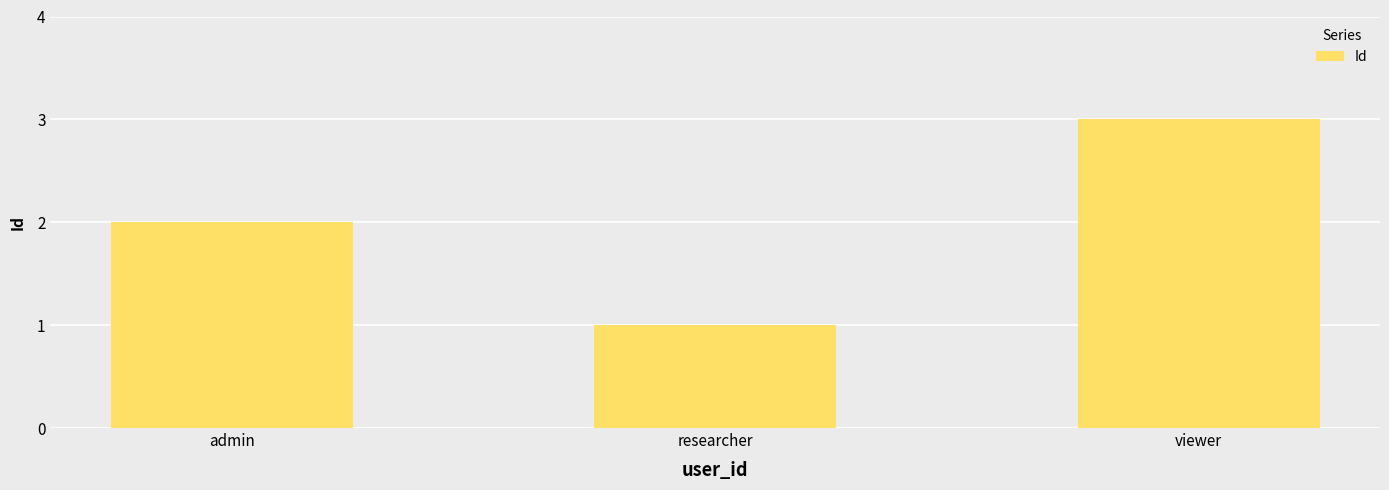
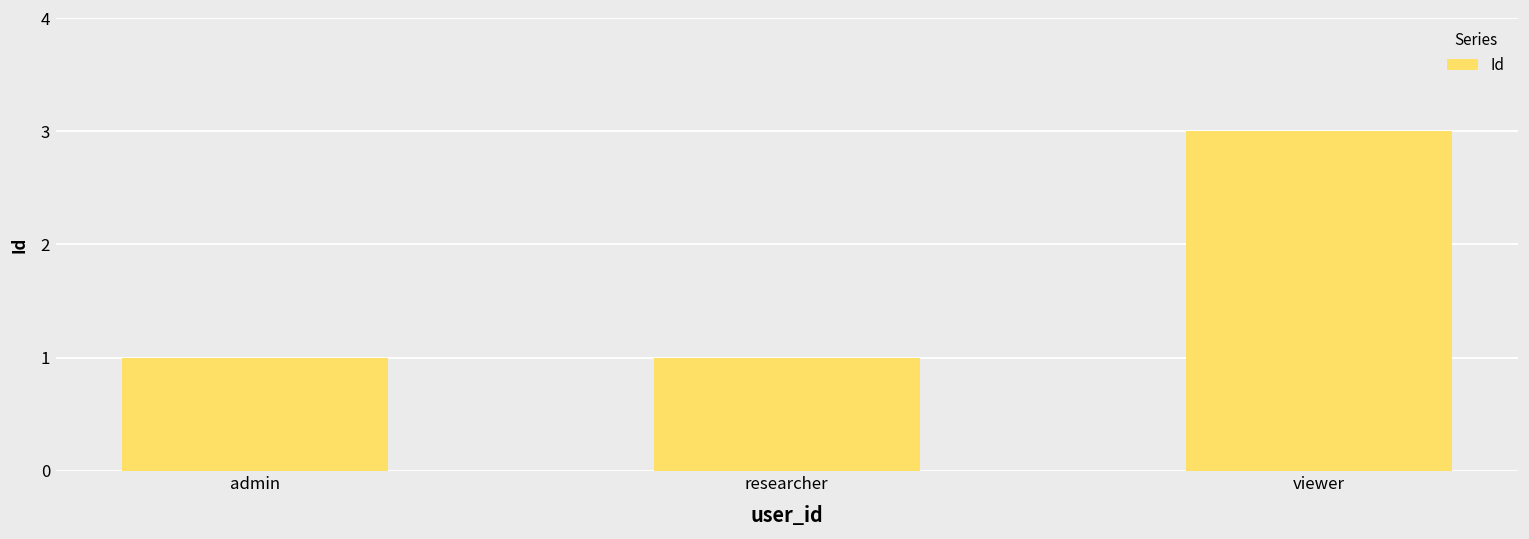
  {
-   "admin": 2,
+   "admin": 1,
    "researcher": 1,
    "viewer": 3
  }
